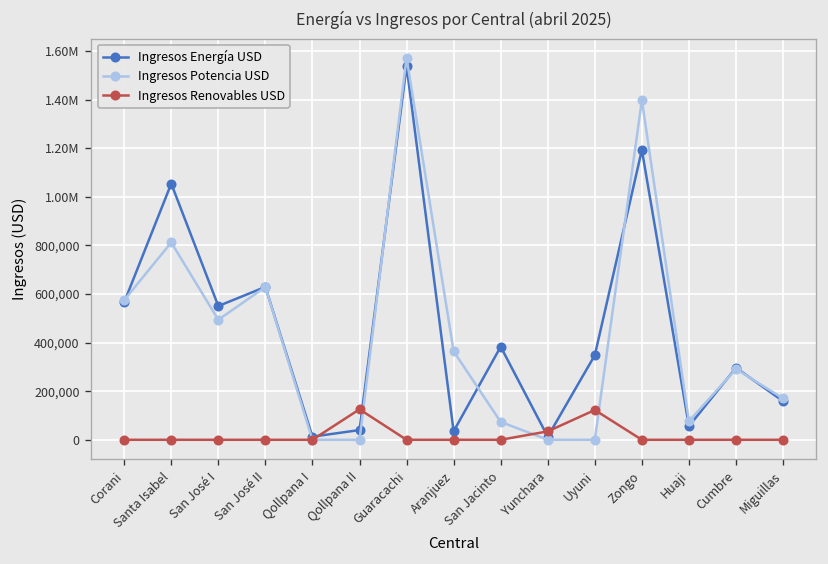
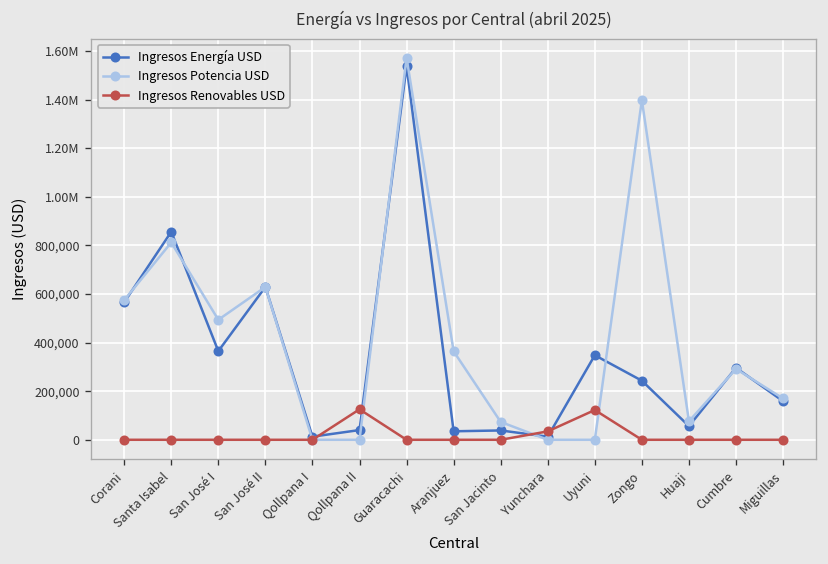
  {
    "Ingresos Energía USD": {
-     "Santa Isabel": "1,050,000",
-     "San José I": "550,000",
+     "Santa Isabel": "860,000",
+     "San José I": "360,000",
      "Qollpana I": "10,000",
      "Qollpana II": "40,000",
      "Guaracachi": "1,540,000",
      "Aranjuez": "30,000",
-     "San Jacinto": "380,000",
+     "San Jacinto": "40,000",
      "Yunchara": "10,000",
      "Uyuni": "350,000",
-     "Zongo": "1,190,000",
+     "Zongo": "240,000",
      "Huaji": "60,000"
    },
    "Ingresos Potencia USD": {
      "Santa Isabel": "810,000",
      "San José I": "490,000",
      "Qollpana II": "0",
      "Guaracachi": "1,570,000",
      "Aranjuez": "360,000",
      "San Jacinto": "70,000",
      "Yunchara": "0",
      "Uyuni": "0",
      "Zongo": "1,400,000",
      "Huaji": "80,000"
    },
    "Ingresos Renovables USD": {
      "Corani": "0",
      "Santa Isabel": "0",
      "San José I": "0",
      "San José II": "0",
      "Qollpana II": "130,000",
      "Guaracachi": "0",
      "Aranjuez": "0",
      "San Jacinto": "0",
      "Yunchara": "30,000",
      "Uyuni": "120,000",
      "Zongo": "0",
      "Huaji": "0",
      "Cumbre": "0",
      "Miguillas": "0"
    }
  }
